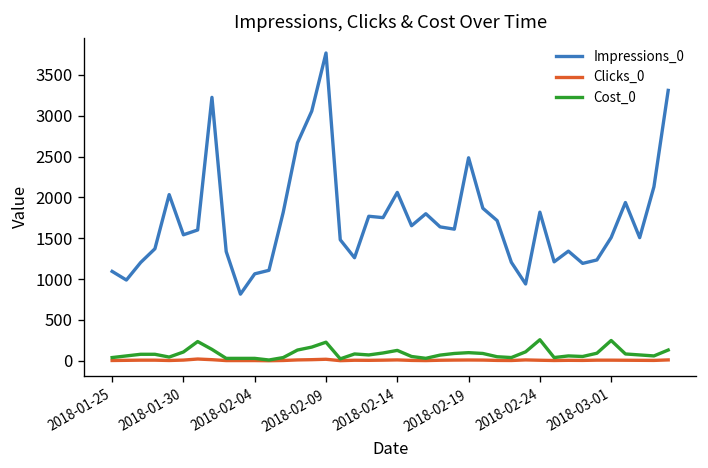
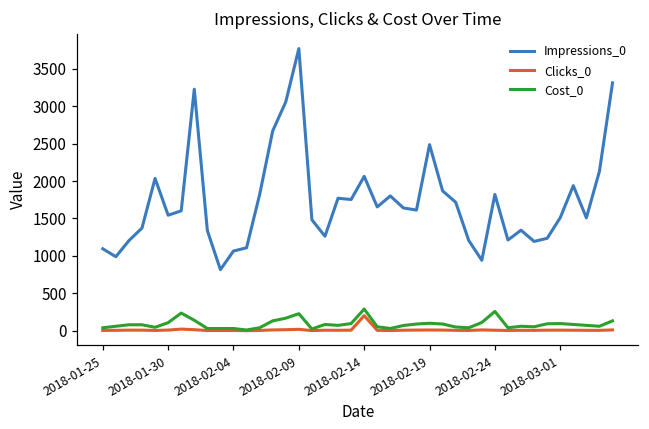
  {
    "Impressions_0": {
      "2018-01-25": 1100,
      "2018-01-30": 1500,
      "2018-02-04": 1100,
      "2018-02-09": 3800,
      "2018-02-14": 2100,
      "2018-02-19": 2500,
      "2018-02-24": 1800,
      "2018-03-01": 1500
    },
    "Clicks_0": {
      "2018-01-30": 0,
      "2018-02-09": 0,
-     "2018-02-14": 0,
+     "2018-02-14": 200,
      "2018-02-19": 0,
      "2018-02-24": 0,
      "2018-03-01": 0
    },
    "Cost_0": {
      "2018-01-30": 100,
      "2018-02-09": 200,
-     "2018-02-14": 100,
+     "2018-02-14": 300,
      "2018-02-19": 100,
      "2018-02-24": 300,
-     "2018-03-01": 200
+     "2018-03-01": 100
    }
  }
